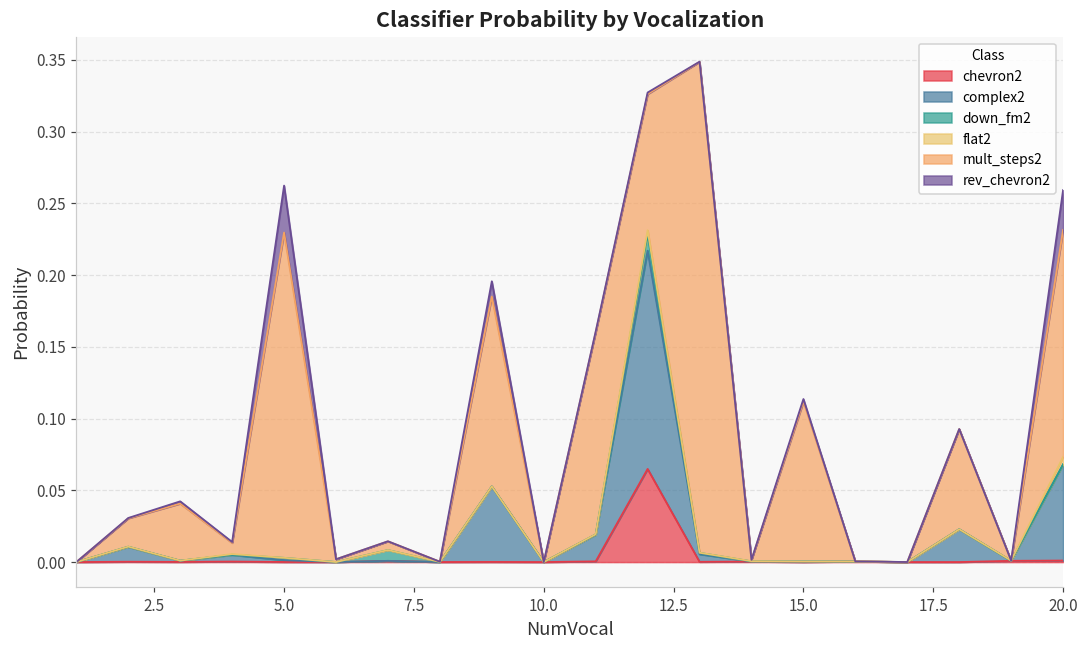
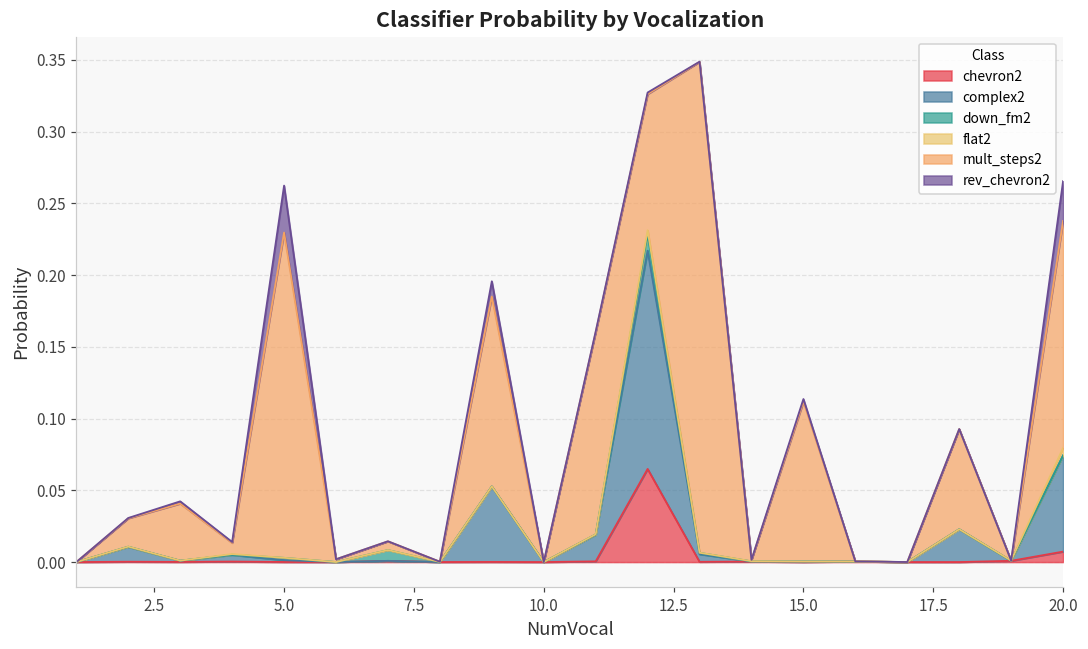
  {
    "chevron2": {
-     "20.0": 0.001
+     "20.0": 0.007
    },
    "rev_chevron2": {
      "5.0": 0.033,
      "20.0": 0.028
    }
  }
